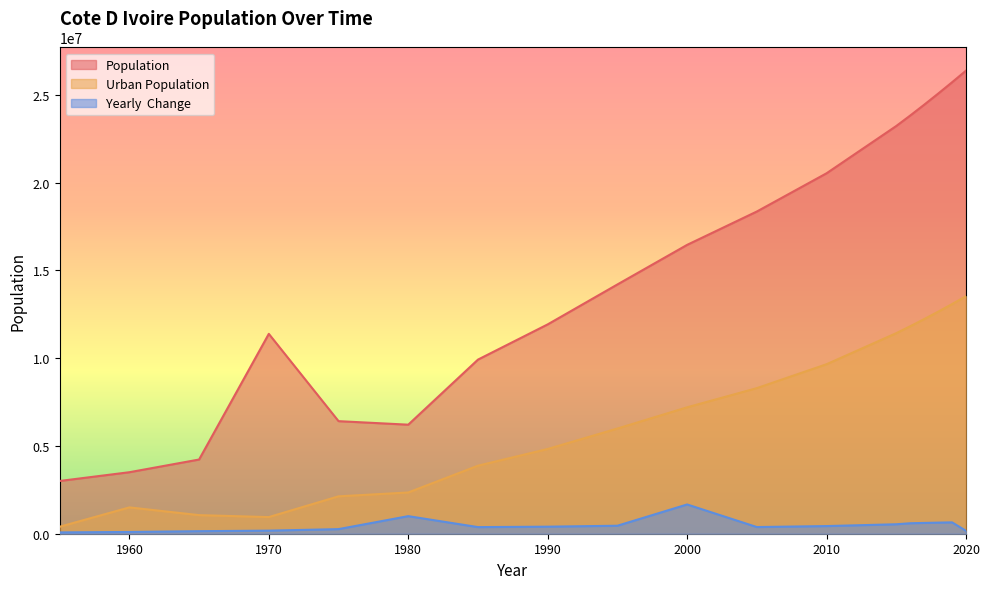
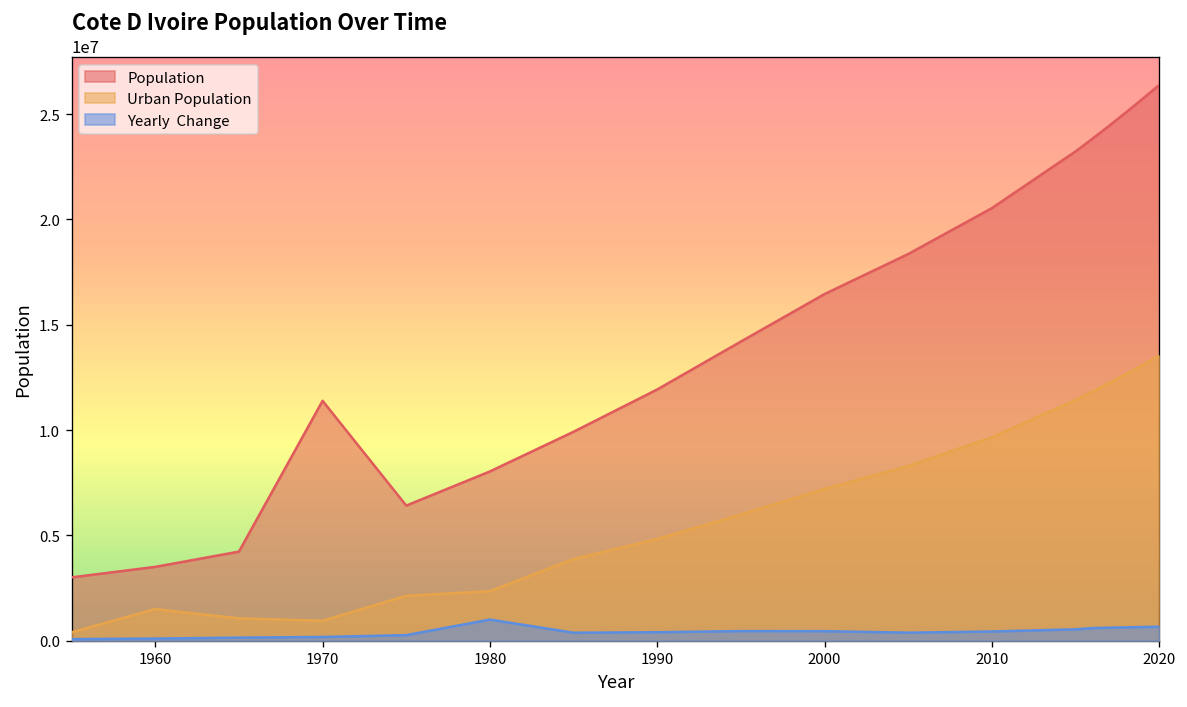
  {
    "Population": {
      "1960": 3500000,
      "1970": 11400000,
-     "1980": 6200000,
+     "1980": 8000000,
      "1990": 11900000,
      "2000": 16500000,
      "2010": 20500000,
      "2020": 26400000
    },
    "Urban Population": {
      "1960": 1500000,
      "1970": 900000,
      "1980": 2300000,
      "1990": 4800000,
      "2000": 7200000,
      "2010": 9700000,
      "2020": 13500000
    },
    "Yearly Change": {
      "1960": 100000,
      "1970": 200000,
      "1980": 1000000,
      "1990": 400000,
-     "2000": 1700000,
+     "2000": 500000,
      "2010": 400000,
-     "2020": 200000
+     "2020": 700000
    }
  }
